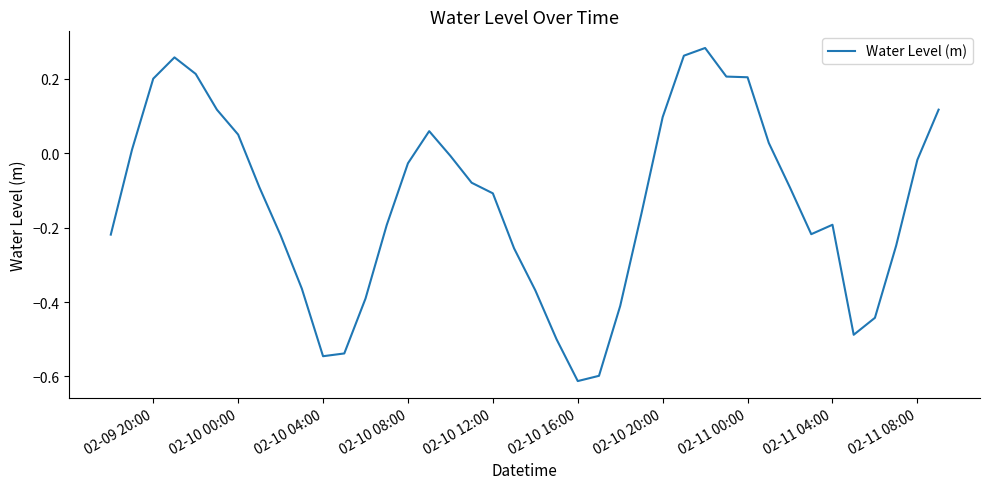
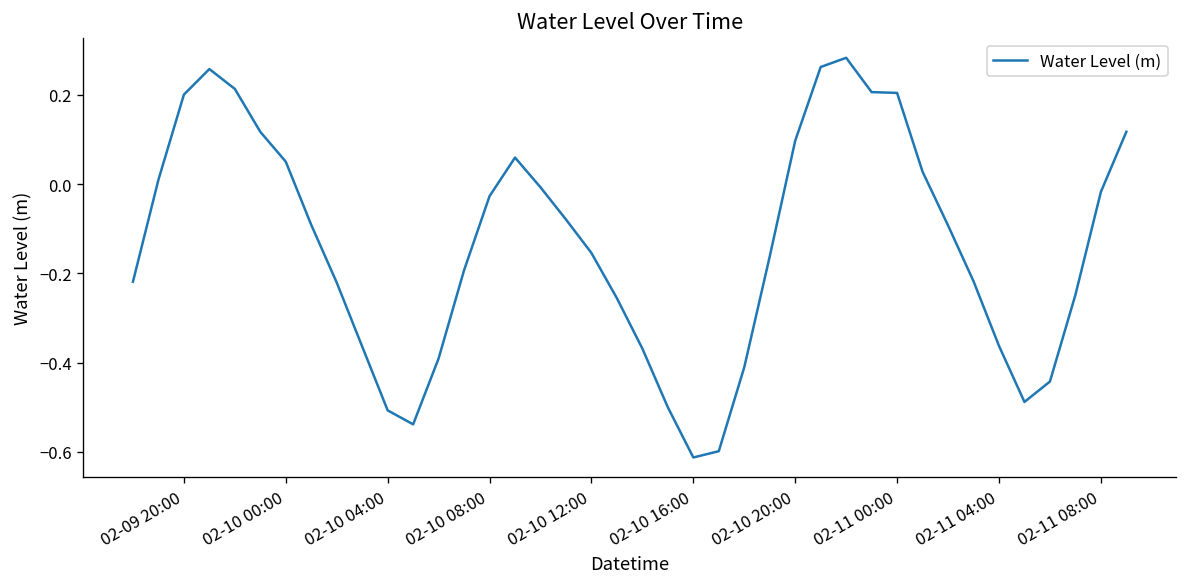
  {
    "02-09 20:00": 0.20,
    "02-10 00:00": 0.05,
-   "02-10 04:00": -0.55,
+   "02-10 04:00": -0.51,
    "02-10 08:00": -0.03,
-   "02-10 12:00": -0.11,
+   "02-10 12:00": -0.15,
    "02-10 16:00": -0.61,
    "02-10 20:00": 0.10,
    "02-11 00:00": 0.20,
-   "02-11 04:00": -0.19,
+   "02-11 04:00": -0.36,
    "02-11 08:00": -0.02
  }
